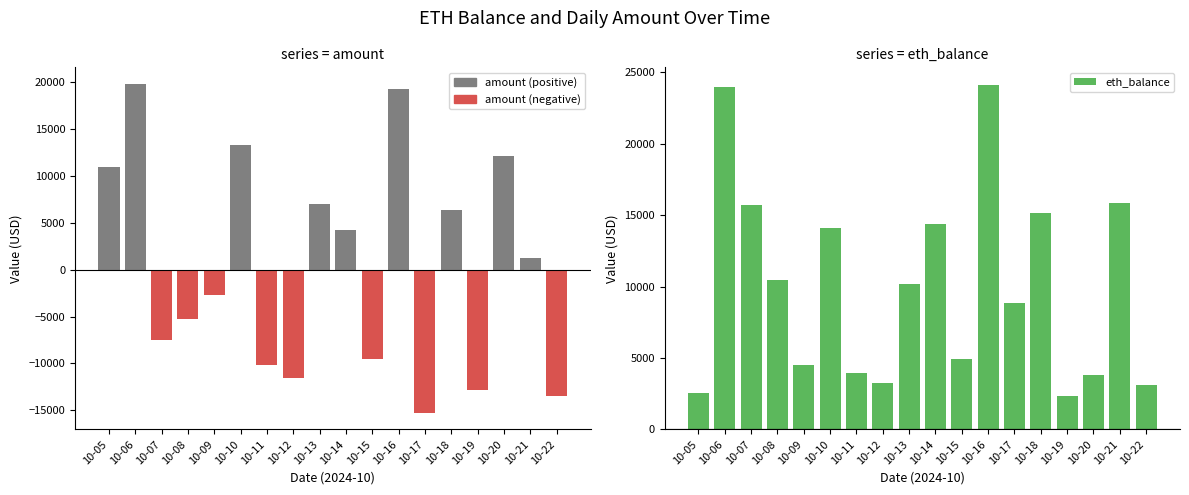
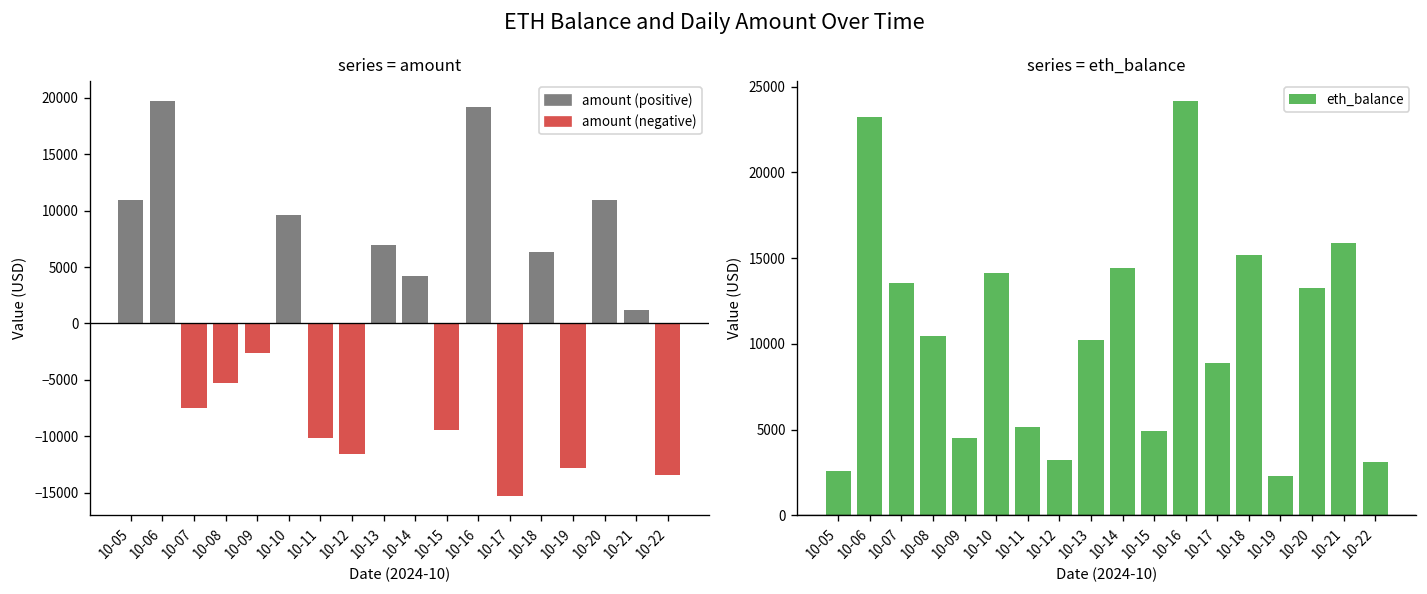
  {
    "series = amount": {
      "10-05": 11000,
      "10-06": 20000,
      "10-07": -7000,
      "10-08": -5000,
      "10-09": -3000,
-     "10-10": 13000,
+     "10-10": 10000,
      "10-11": -10000,
      "10-12": -12000,
      "10-13": 7000,
      "10-14": 4000,
      "10-15": -9000,
      "10-16": 19000,
      "10-17": -15000,
      "10-18": 6000,
      "10-19": -13000,
-     "10-20": 12000,
+     "10-20": 11000,
      "10-21": 1000,
      "10-22": -13000
    },
    "series = eth_balance": {
      "10-05": 2600,
-     "10-06": 23900,
-     "10-07": 15700,
+     "10-06": 23200,
+     "10-07": 13500,
      "10-08": 10500,
      "10-09": 4500,
      "10-10": 14100,
-     "10-11": 3900,
+     "10-11": 5100,
      "10-12": 3200,
      "10-13": 10200,
      "10-14": 14400,
      "10-15": 4900,
      "10-16": 24100,
      "10-17": 8900,
      "10-18": 15200,
      "10-19": 2300,
-     "10-20": 3800,
+     "10-20": 13300,
      "10-21": 15900,
      "10-22": 3100
    }
  }
